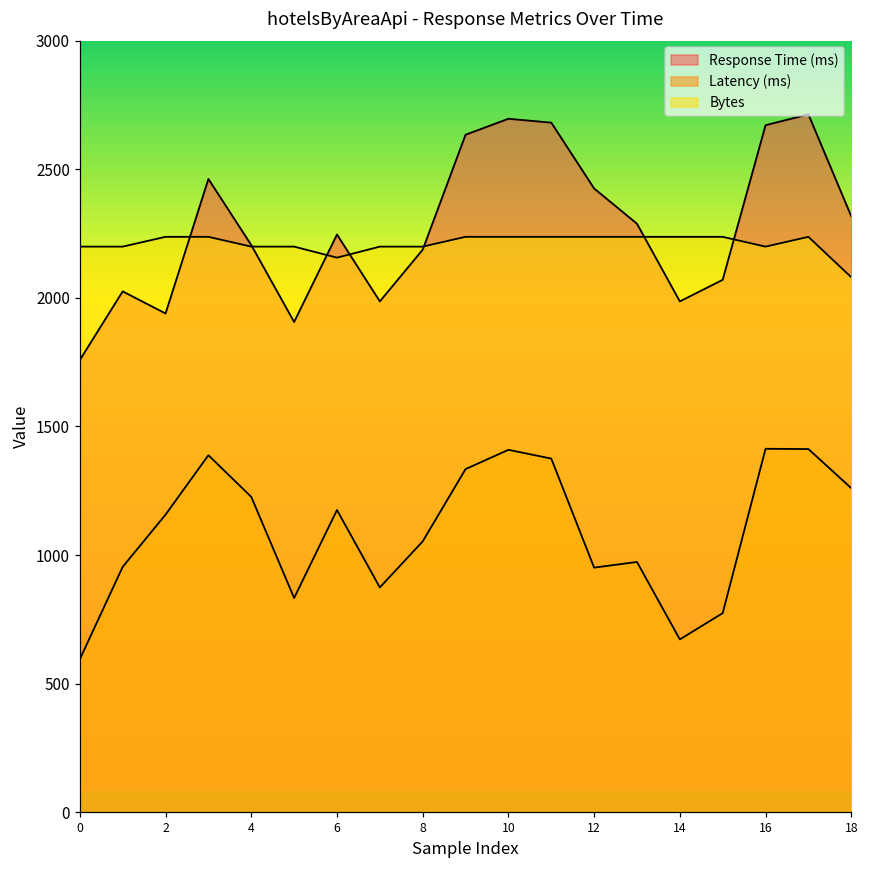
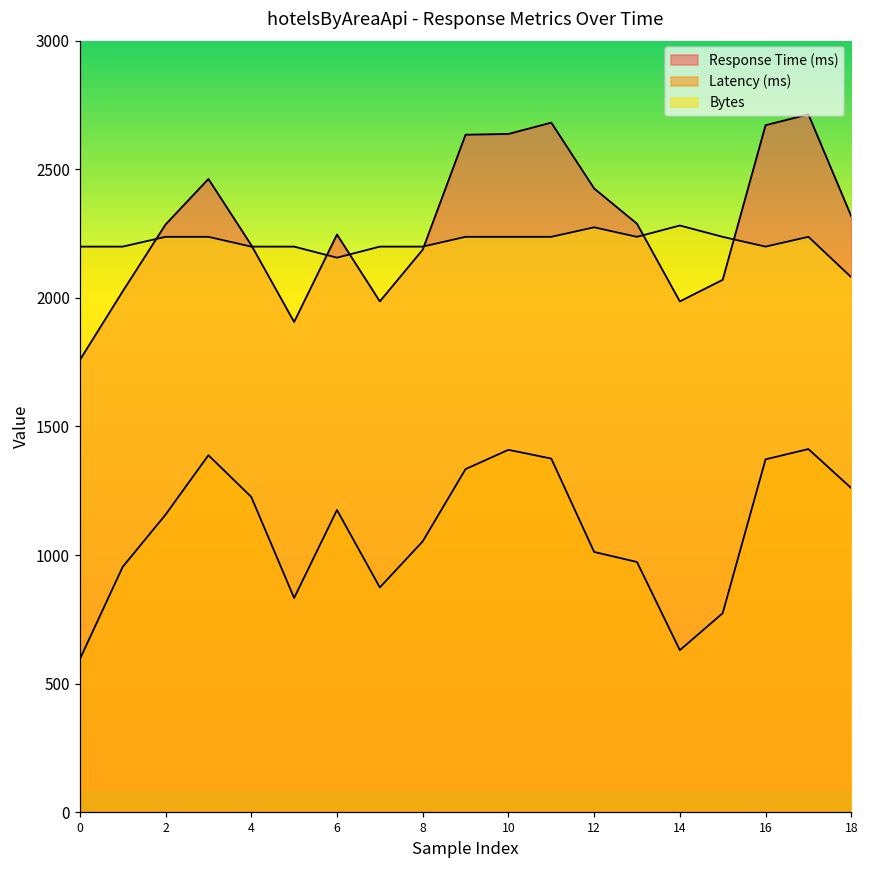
  {
    "Response Time (ms)": {
      "0": 1760,
-     "2": 1940,
+     "2": 2290,
      "6": 2250,
      "8": 2190,
-     "10": 2700,
+     "10": 2640,
      "12": 2430,
      "14": 1990,
      "16": 2670,
      "18": 2320
    },
    "Latency (ms)": {
      "0": 600,
      "2": 1160,
      "4": 1230,
      "6": 1180,
      "8": 1050,
      "10": 1410,
-     "12": 950,
-     "14": 670,
-     "16": 1410,
+     "12": 1010,
+     "14": 630,
+     "16": 1370,
      "18": 1260
    },
    "Bytes": {
      "0": 2200,
      "2": 2240,
      "6": 2160,
      "8": 2200,
      "10": 2240,
-     "12": 2240,
-     "14": 2240,
+     "12": 2270,
+     "14": 2280,
      "16": 2200,
      "18": 2080
    }
  }
